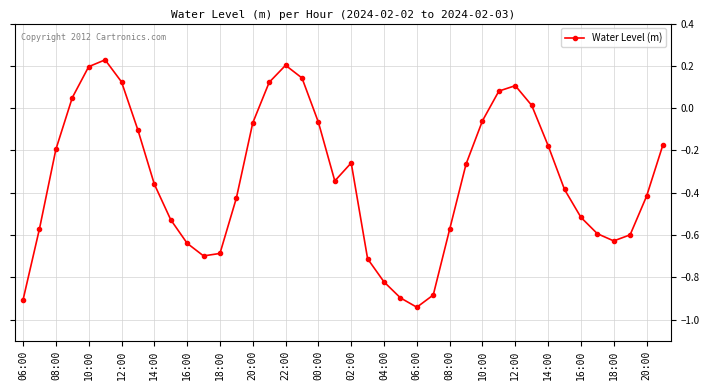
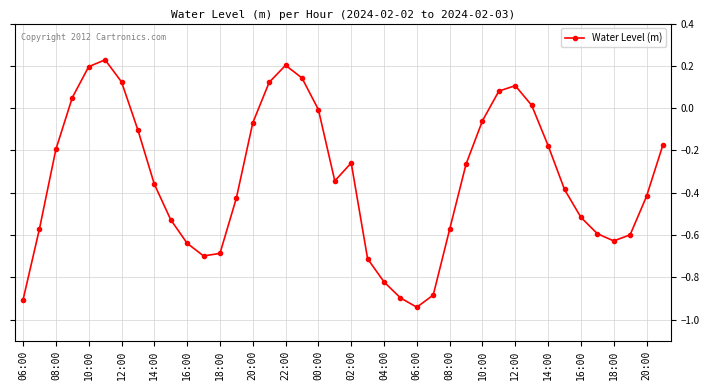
  {
    "22:00": 0.20,
-   "00:00": -0.07,
+   "00:00": -0.01,
    "02:00": -0.26,
    "04:00": -0.82
  }
